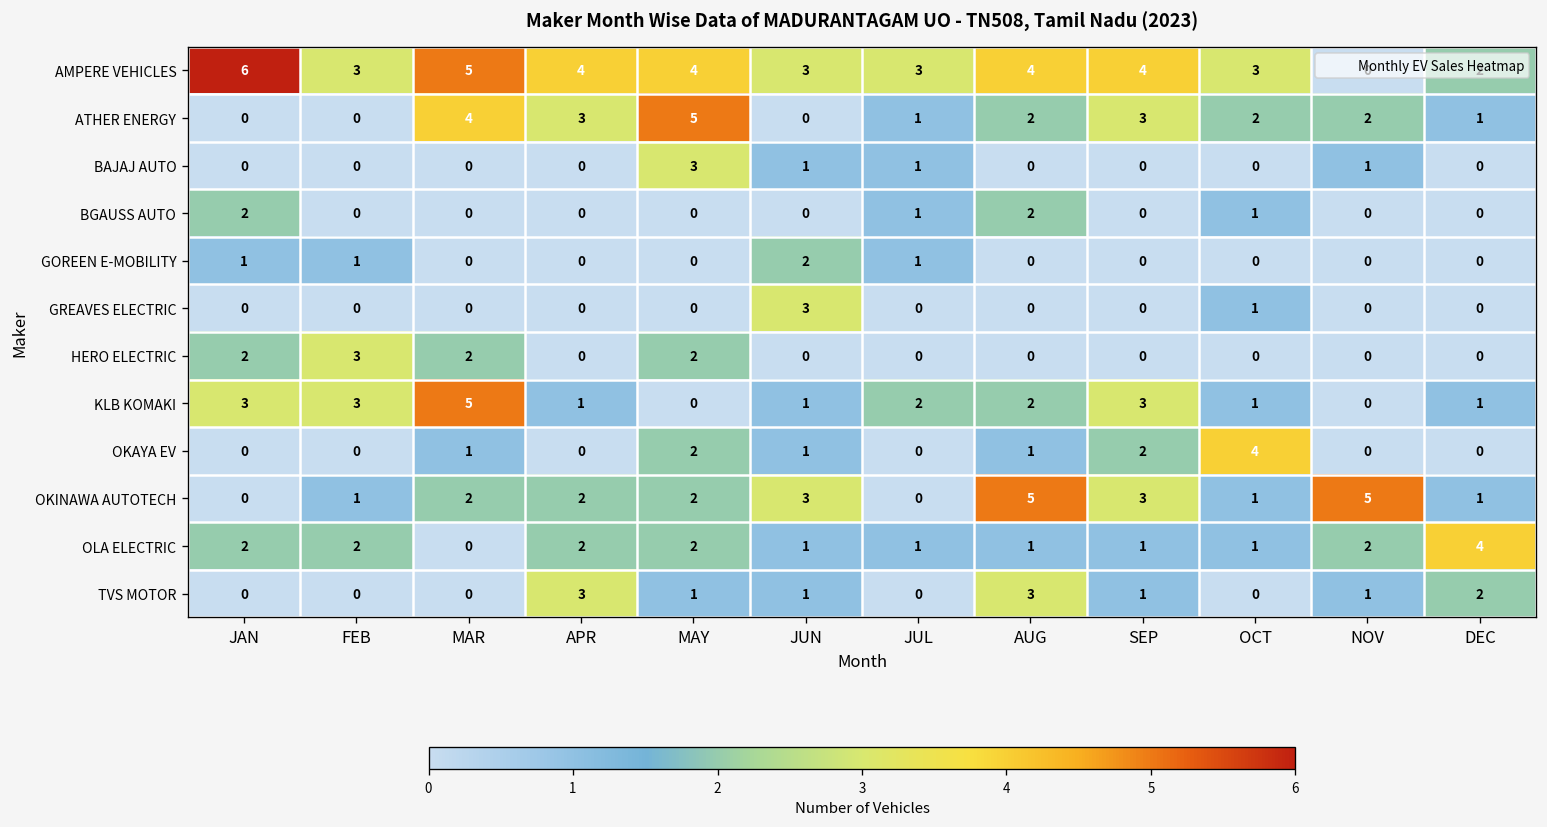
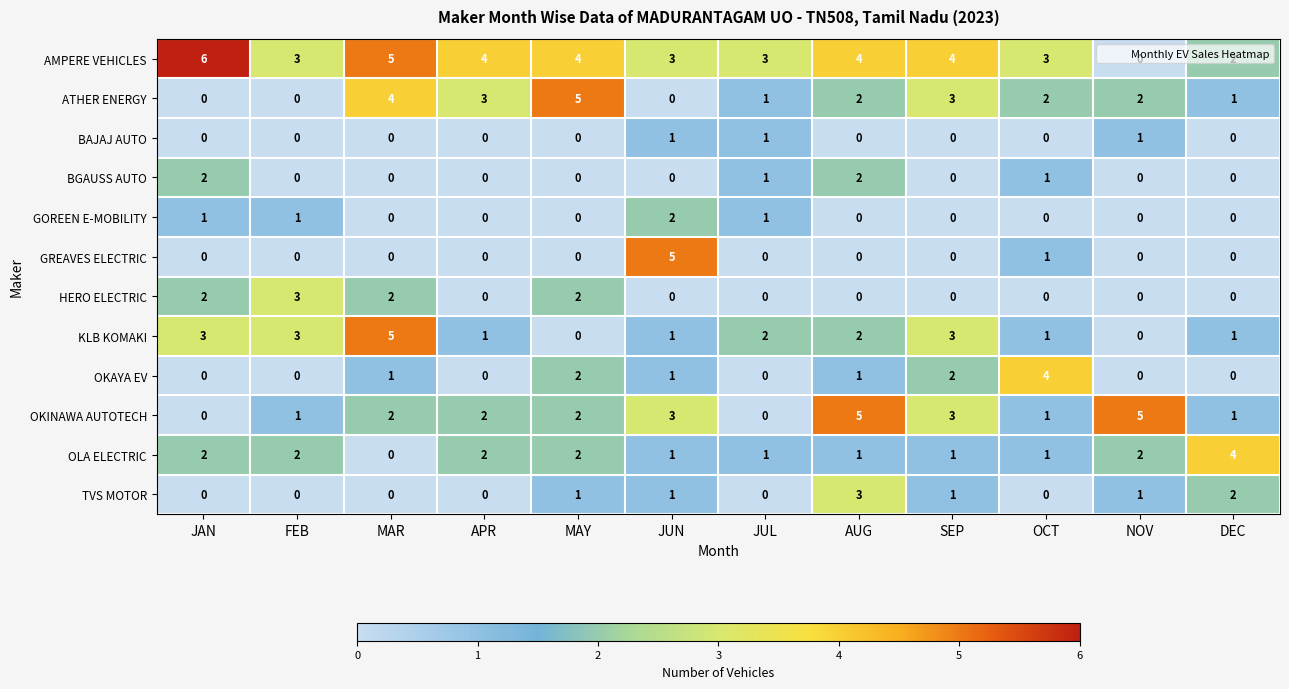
  {
    "AMPERE VEHICLES": {
      "JAN": 6,
      "FEB": 3,
      "MAR": 5,
      "APR": 4,
      "MAY": 4,
      "JUN": 3,
      "JUL": 3,
      "AUG": 4,
      "SEP": 4,
      "OCT": 3
    },
    "ATHER ENERGY": {
      "JAN": 0,
      "FEB": 0,
      "MAR": 4,
      "APR": 3,
      "MAY": 5,
      "JUN": 0,
      "JUL": 1,
      "AUG": 2,
      "SEP": 3,
      "OCT": 2,
      "NOV": 2,
      "DEC": 1
    },
    "BAJAJ AUTO": {
      "JAN": 0,
      "FEB": 0,
      "MAR": 0,
      "APR": 0,
-     "MAY": 3,
+     "MAY": 0,
      "JUN": 1,
      "JUL": 1,
      "AUG": 0,
      "SEP": 0,
      "OCT": 0,
      "NOV": 1,
      "DEC": 0
    },
    "BGAUSS AUTO": {
      "JAN": 2,
      "FEB": 0,
      "MAR": 0,
      "APR": 0,
      "MAY": 0,
      "JUN": 0,
      "JUL": 1,
      "AUG": 2,
      "SEP": 0,
      "OCT": 1,
      "NOV": 0,
      "DEC": 0
    },
    "GOREEN E-MOBILITY": {
      "JAN": 1,
      "FEB": 1,
      "MAR": 0,
      "APR": 0,
      "MAY": 0,
      "JUN": 2,
      "JUL": 1,
      "AUG": 0,
      "SEP": 0,
      "OCT": 0,
      "NOV": 0,
      "DEC": 0
    },
    "GREAVES ELECTRIC": {
      "JAN": 0,
      "FEB": 0,
      "MAR": 0,
      "APR": 0,
      "MAY": 0,
-     "JUN": 3,
+     "JUN": 5,
      "JUL": 0,
      "AUG": 0,
      "SEP": 0,
      "OCT": 1,
      "NOV": 0,
      "DEC": 0
    },
    "HERO ELECTRIC": {
      "JAN": 2,
      "FEB": 3,
      "MAR": 2,
      "APR": 0,
      "MAY": 2,
      "JUN": 0,
      "JUL": 0,
      "AUG": 0,
      "SEP": 0,
      "OCT": 0,
      "NOV": 0,
      "DEC": 0
    },
    "KLB KOMAKI": {
      "JAN": 3,
      "FEB": 3,
      "MAR": 5,
      "APR": 1,
      "MAY": 0,
      "JUN": 1,
      "JUL": 2,
      "AUG": 2,
      "SEP": 3,
      "OCT": 1,
      "NOV": 0,
      "DEC": 1
    },
    "OKAYA EV": {
      "JAN": 0,
      "FEB": 0,
      "MAR": 1,
      "APR": 0,
      "MAY": 2,
      "JUN": 1,
      "JUL": 0,
      "AUG": 1,
      "SEP": 2,
      "OCT": 4,
      "NOV": 0,
      "DEC": 0
    },
    "OKINAWA AUTOTECH": {
      "JAN": 0,
      "FEB": 1,
      "MAR": 2,
      "APR": 2,
      "MAY": 2,
      "JUN": 3,
      "JUL": 0,
      "AUG": 5,
      "SEP": 3,
      "OCT": 1,
      "NOV": 5,
      "DEC": 1
    },
    "OLA ELECTRIC": {
      "JAN": 2,
      "FEB": 2,
      "MAR": 0,
      "APR": 2,
      "MAY": 2,
      "JUN": 1,
      "JUL": 1,
      "AUG": 1,
      "SEP": 1,
      "OCT": 1,
      "NOV": 2,
      "DEC": 4
    },
    "TVS MOTOR": {
      "JAN": 0,
      "FEB": 0,
      "MAR": 0,
-     "APR": 3,
+     "APR": 0,
      "MAY": 1,
      "JUN": 1,
      "JUL": 0,
      "AUG": 3,
      "SEP": 1,
      "OCT": 0,
      "NOV": 1,
      "DEC": 2
    }
  }
